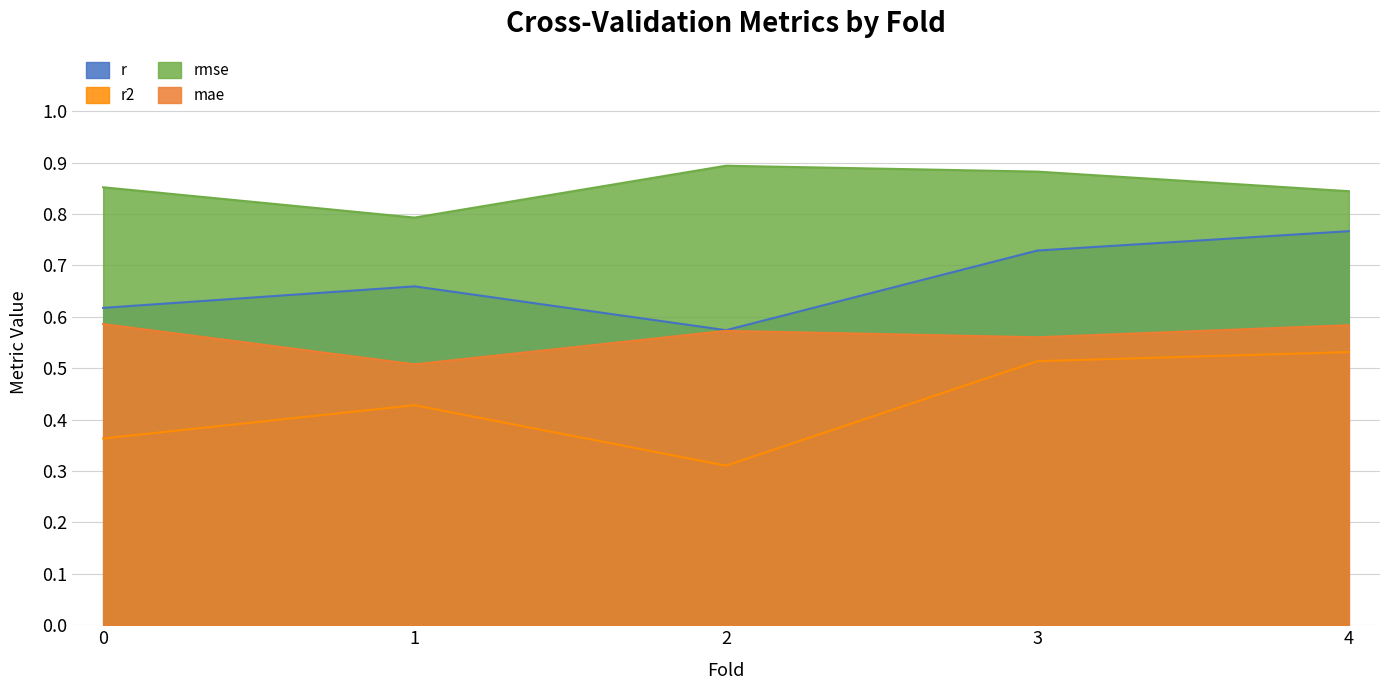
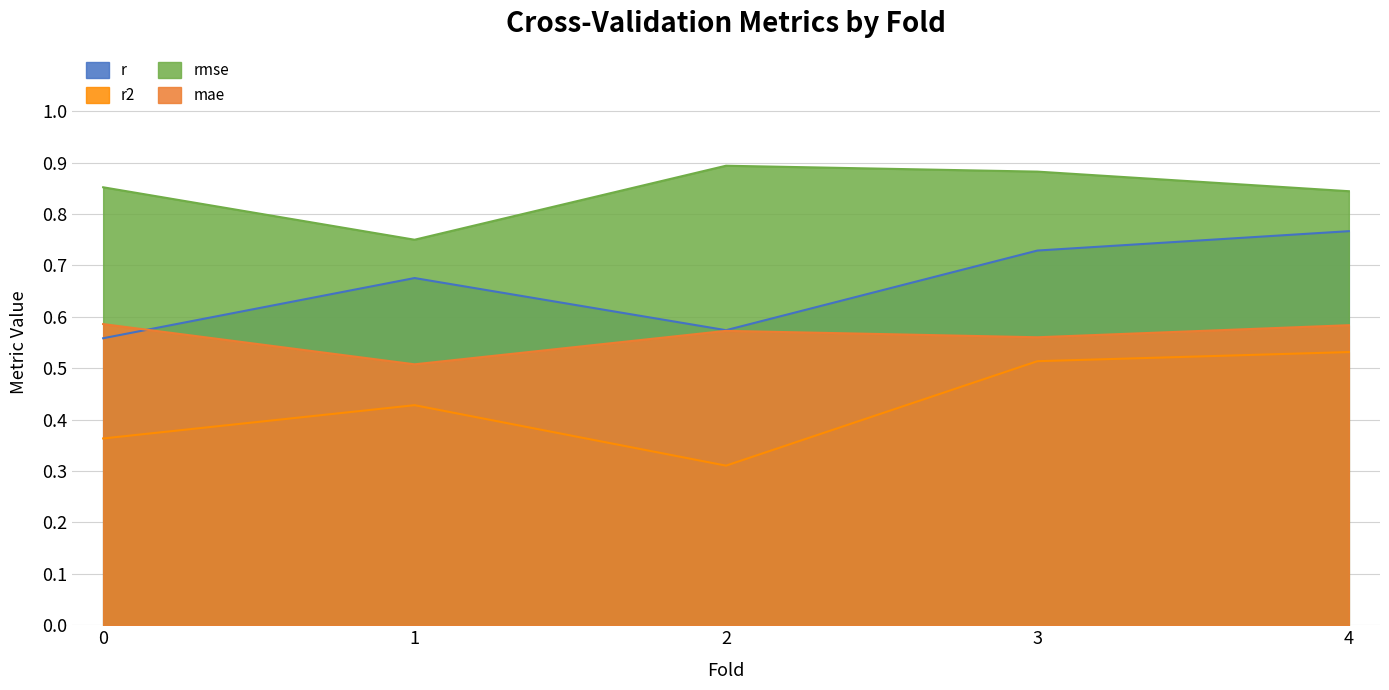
  {
    "r": {
-     "0": 0.62,
-     "1": 0.66,
+     "0": 0.56,
+     "1": 0.68,
      "3": 0.73,
      "4": 0.77
    },
    "rmse": {
      "0": 0.85,
-     "1": 0.79,
+     "1": 0.75,
      "2": 0.89,
      "3": 0.88,
      "4": 0.84
    }
  }
